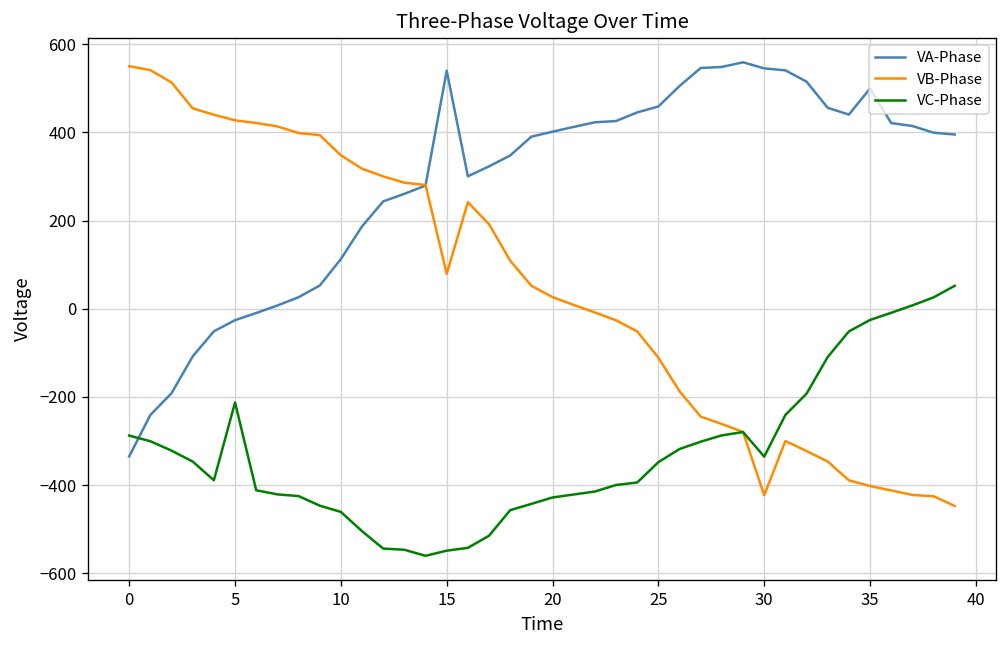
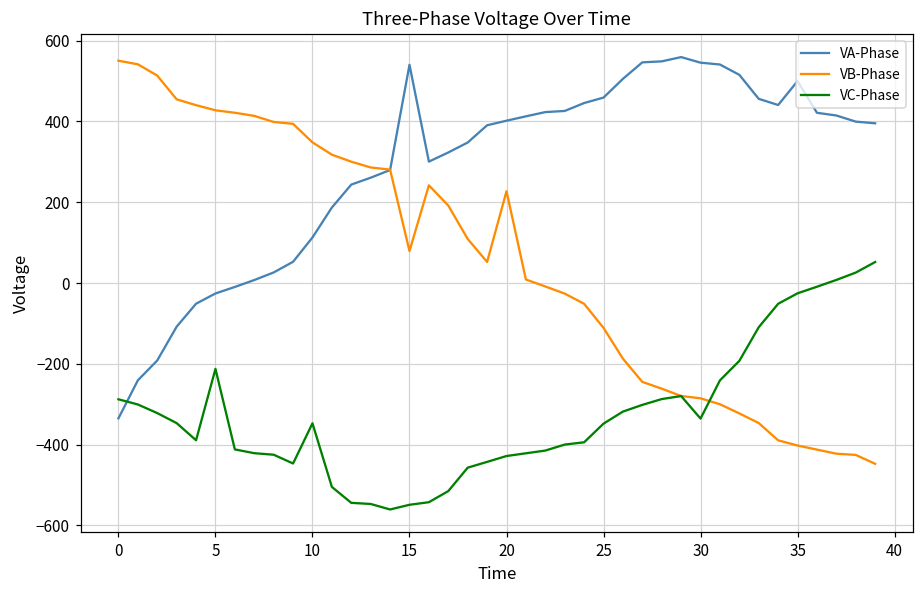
  {
    "VA-Phase": {
      "0": -330,
      "5": -30,
      "10": 110,
      "15": 540,
      "20": 400,
      "25": 460,
      "30": 550
    },
    "VB-Phase": {
      "0": 550,
      "5": 430,
      "10": 350,
      "15": 80,
-     "20": 30,
+     "20": 230,
      "25": -110,
-     "30": -420,
+     "30": -290,
      "35": -400
    },
    "VC-Phase": {
      "0": -290,
      "5": -210,
-     "10": -460,
+     "10": -350,
      "15": -550,
      "20": -430,
      "25": -350,
      "30": -340,
      "35": -30
    }
  }
